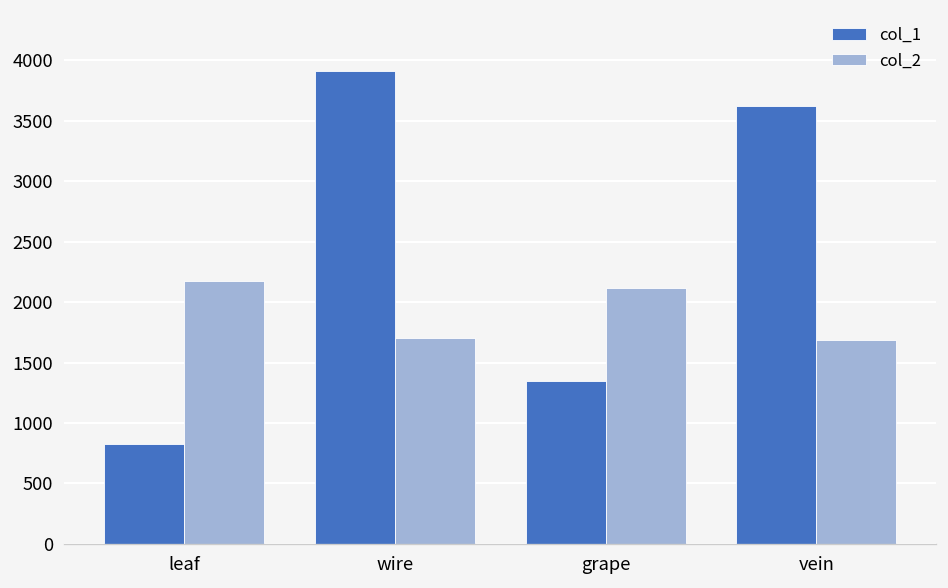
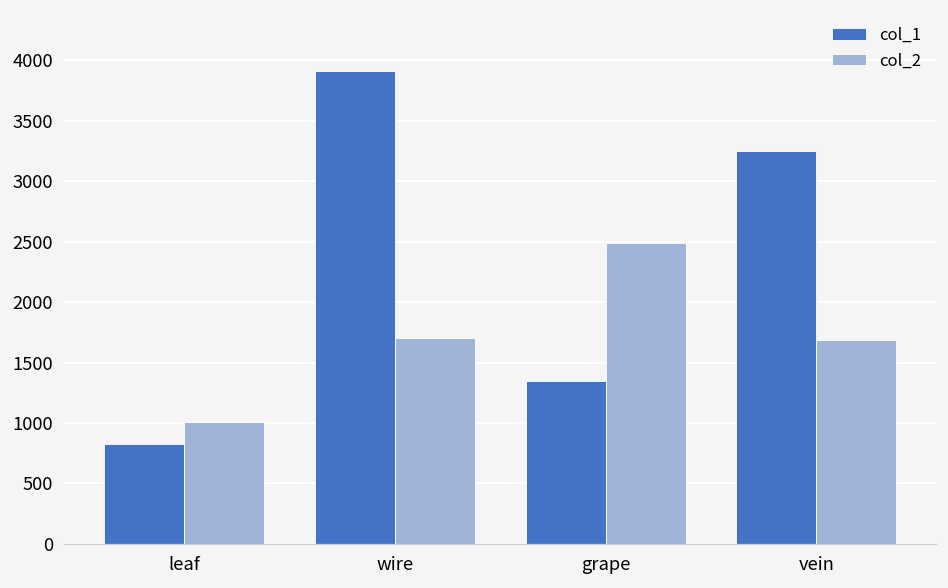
  {
    "col_1": {
      "leaf": 830,
      "wire": 3910,
      "grape": 1340,
-     "vein": 3620
+     "vein": 3250
    },
    "col_2": {
-     "leaf": 2170,
+     "leaf": 1010,
      "wire": 1700,
-     "grape": 2120,
+     "grape": 2490,
      "vein": 1690
    }
  }
